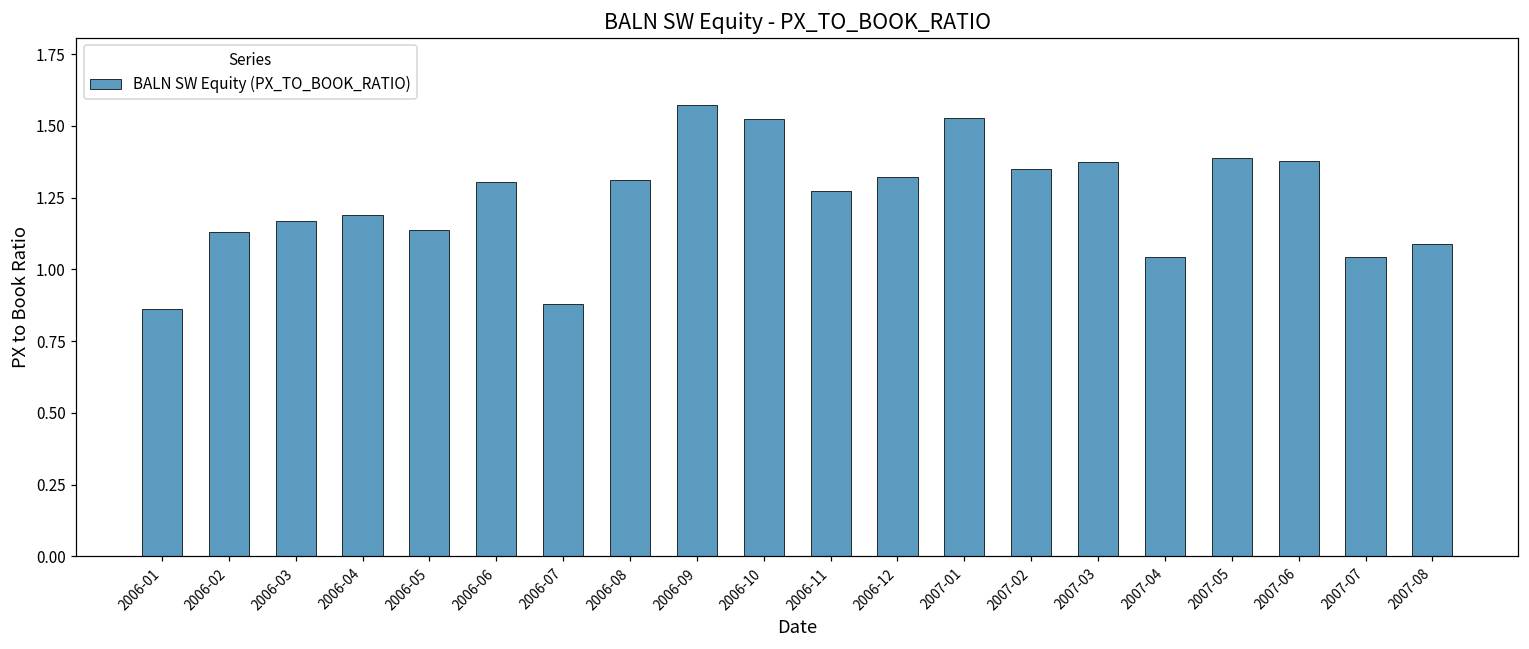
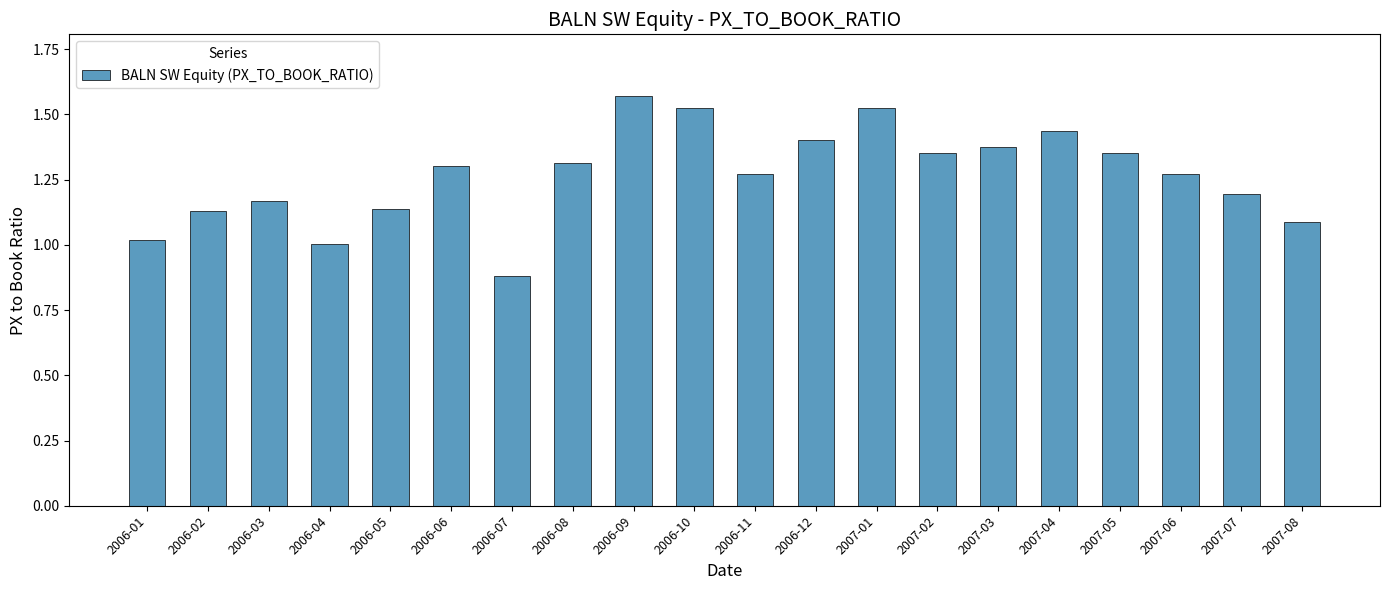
  {
-   "2006-01": 0.86,
+   "2006-01": 1.02,
    "2006-02": 1.13,
    "2006-03": 1.17,
-   "2006-04": 1.19,
+   "2006-04": 1.00,
    "2006-05": 1.14,
    "2006-06": 1.30,
    "2006-07": 0.88,
    "2006-08": 1.31,
    "2006-09": 1.57,
    "2006-10": 1.52,
    "2006-11": 1.27,
-   "2006-12": 1.32,
+   "2006-12": 1.40,
    "2007-01": 1.53,
    "2007-02": 1.35,
    "2007-03": 1.37,
-   "2007-04": 1.04,
-   "2007-05": 1.39,
-   "2007-06": 1.38,
-   "2007-07": 1.04,
+   "2007-04": 1.44,
+   "2007-05": 1.35,
+   "2007-06": 1.27,
+   "2007-07": 1.19,
    "2007-08": 1.09
  }
